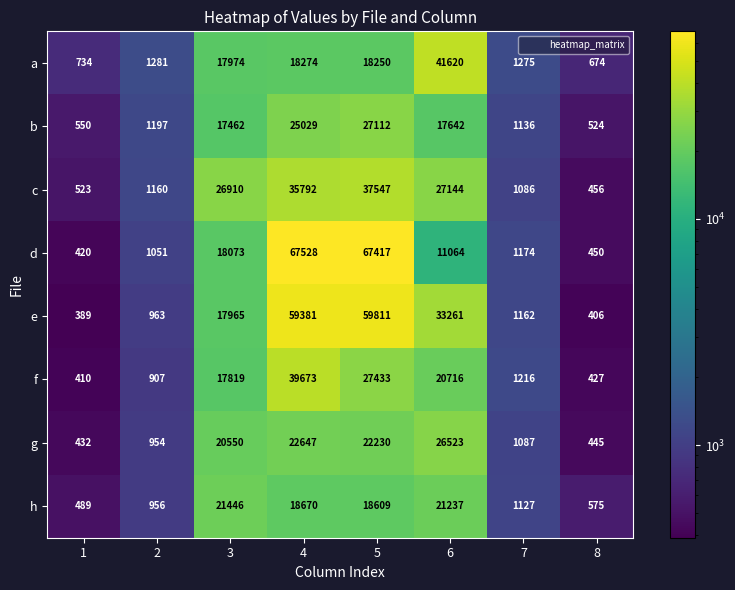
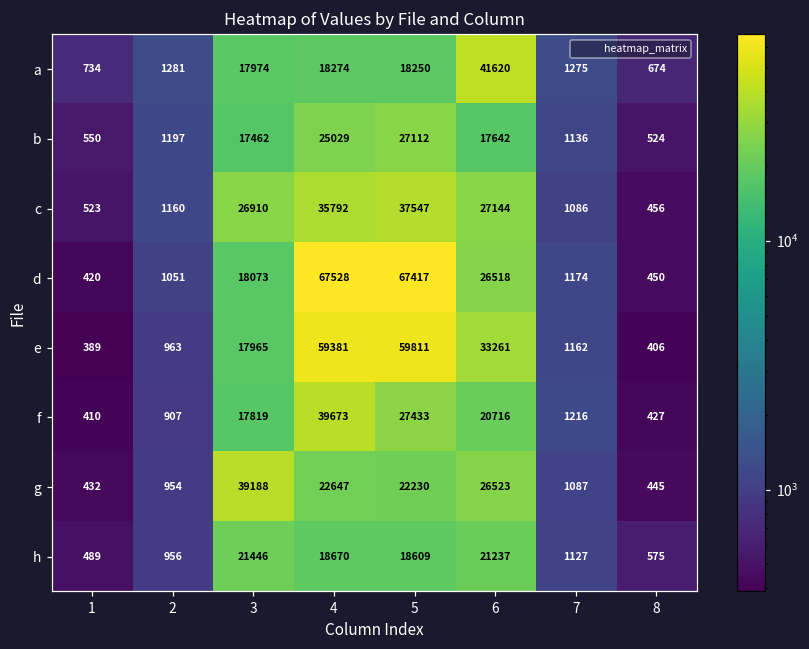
  {
    "a": {
      "1": 734,
      "2": 1281,
      "3": 17974,
      "4": 18274,
      "5": 18250,
      "6": 41620,
      "7": 1275,
      "8": 674
    },
    "b": {
      "1": 550,
      "2": 1197,
      "3": 17462,
      "4": 25029,
      "5": 27112,
      "6": 17642,
      "7": 1136,
      "8": 524
    },
    "c": {
      "1": 523,
      "2": 1160,
      "3": 26910,
      "4": 35792,
      "5": 37547,
      "6": 27144,
      "7": 1086,
      "8": 456
    },
    "d": {
      "1": 420,
      "2": 1051,
      "3": 18073,
      "4": 67528,
      "5": 67417,
-     "6": 11064,
+     "6": 26518,
      "7": 1174,
      "8": 450
    },
    "e": {
      "1": 389,
      "2": 963,
      "3": 17965,
      "4": 59381,
      "5": 59811,
      "6": 33261,
      "7": 1162,
      "8": 406
    },
    "f": {
      "1": 410,
      "2": 907,
      "3": 17819,
      "4": 39673,
      "5": 27433,
      "6": 20716,
      "7": 1216,
      "8": 427
    },
    "g": {
      "1": 432,
      "2": 954,
-     "3": 20550,
+     "3": 39188,
      "4": 22647,
      "5": 22230,
      "6": 26523,
      "7": 1087,
      "8": 445
    },
    "h": {
      "1": 489,
      "2": 956,
      "3": 21446,
      "4": 18670,
      "5": 18609,
      "6": 21237,
      "7": 1127,
      "8": 575
    }
  }
